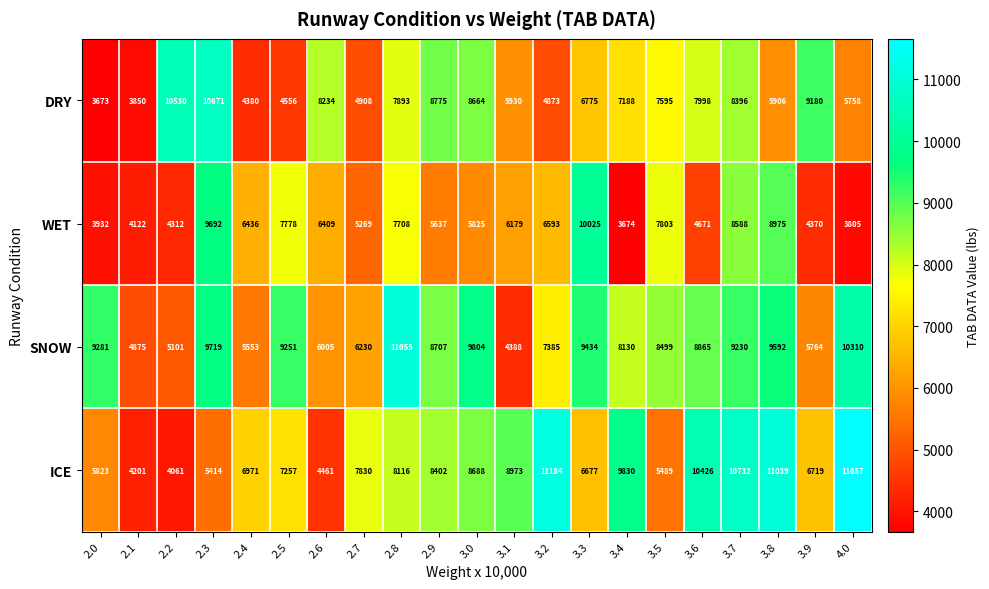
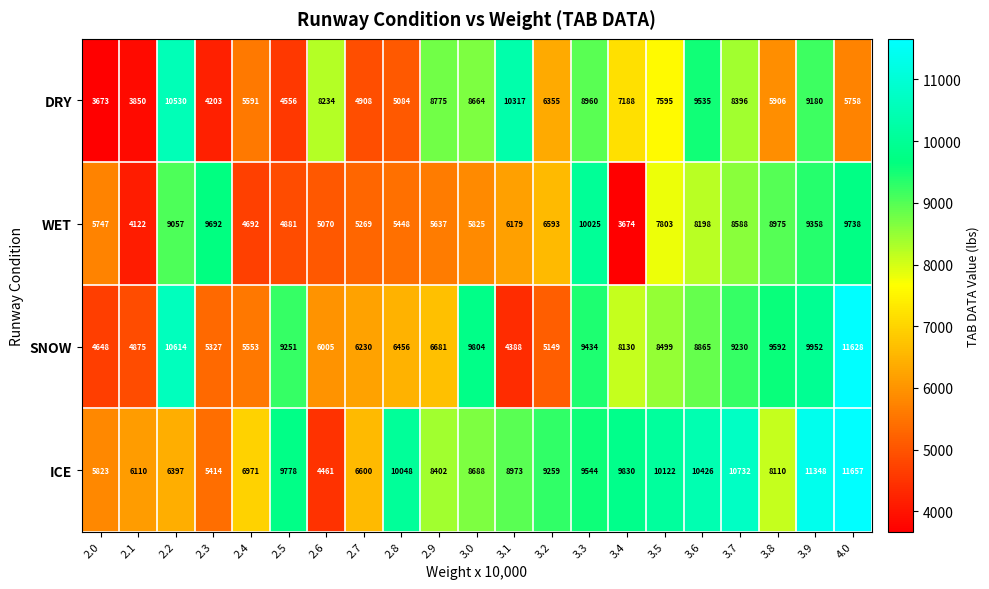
  {
    "DRY": {
      "2.0": 3673,
      "2.1": 3850,
      "2.2": 10530,
-     "2.3": 10671,
-     "2.4": 4380,
+     "2.3": 4203,
+     "2.4": 5591,
      "2.5": 4556,
      "2.6": 8234,
      "2.7": 4908,
-     "2.8": 7893,
+     "2.8": 5084,
      "2.9": 8775,
      "3.0": 8664,
-     "3.1": 5930,
-     "3.2": 4873,
-     "3.3": 6775,
+     "3.1": 10317,
+     "3.2": 6355,
+     "3.3": 8960,
      "3.4": 7188,
      "3.5": 7595,
-     "3.6": 7998,
+     "3.6": 9535,
      "3.7": 8396,
      "3.8": 5906,
      "3.9": 9180,
      "4.0": 5758
    },
    "WET": {
-     "2.0": 3932,
+     "2.0": 5747,
      "2.1": 4122,
-     "2.2": 4312,
+     "2.2": 9057,
      "2.3": 9692,
-     "2.4": 6436,
-     "2.5": 7778,
-     "2.6": 6409,
+     "2.4": 4692,
+     "2.5": 4881,
+     "2.6": 5070,
      "2.7": 5269,
-     "2.8": 7708,
+     "2.8": 5448,
      "2.9": 5637,
      "3.0": 5825,
      "3.1": 6179,
      "3.2": 6593,
      "3.3": 10025,
      "3.4": 3674,
      "3.5": 7803,
-     "3.6": 4671,
+     "3.6": 8198,
      "3.7": 8588,
      "3.8": 8975,
-     "3.9": 4370,
-     "4.0": 3805
+     "3.9": 9358,
+     "4.0": 9738
    },
    "SNOW": {
-     "2.0": 9281,
+     "2.0": 4648,
      "2.1": 4875,
-     "2.2": 5101,
-     "2.3": 9719,
+     "2.2": 10614,
+     "2.3": 5327,
      "2.4": 5553,
      "2.5": 9251,
      "2.6": 6005,
      "2.7": 6230,
-     "2.8": 11055,
-     "2.9": 8707,
+     "2.8": 6456,
+     "2.9": 6681,
      "3.0": 9804,
      "3.1": 4388,
-     "3.2": 7385,
+     "3.2": 5149,
      "3.3": 9434,
      "3.4": 8130,
      "3.5": 8499,
      "3.6": 8865,
      "3.7": 9230,
      "3.8": 9592,
-     "3.9": 5764,
-     "4.0": 10310
+     "3.9": 9952,
+     "4.0": 11628
    },
    "ICE": {
      "2.0": 5823,
-     "2.1": 4201,
-     "2.2": 4061,
+     "2.1": 6110,
+     "2.2": 6397,
      "2.3": 5414,
      "2.4": 6971,
-     "2.5": 7257,
+     "2.5": 9778,
      "2.6": 4461,
-     "2.7": 7830,
-     "2.8": 8116,
+     "2.7": 6600,
+     "2.8": 10048,
      "2.9": 8402,
      "3.0": 8688,
      "3.1": 8973,
-     "3.2": 11184,
-     "3.3": 6677,
+     "3.2": 9259,
+     "3.3": 9544,
      "3.4": 9830,
-     "3.5": 5489,
+     "3.5": 10122,
      "3.6": 10426,
      "3.7": 10732,
-     "3.8": 11039,
-     "3.9": 6719,
+     "3.8": 8110,
+     "3.9": 11348,
      "4.0": 11657
    }
  }
